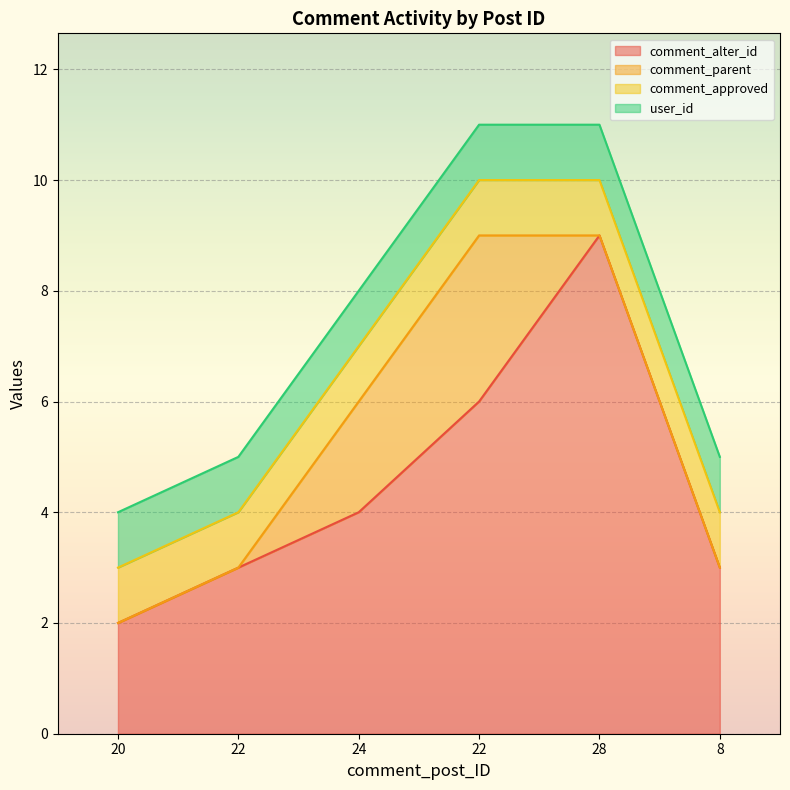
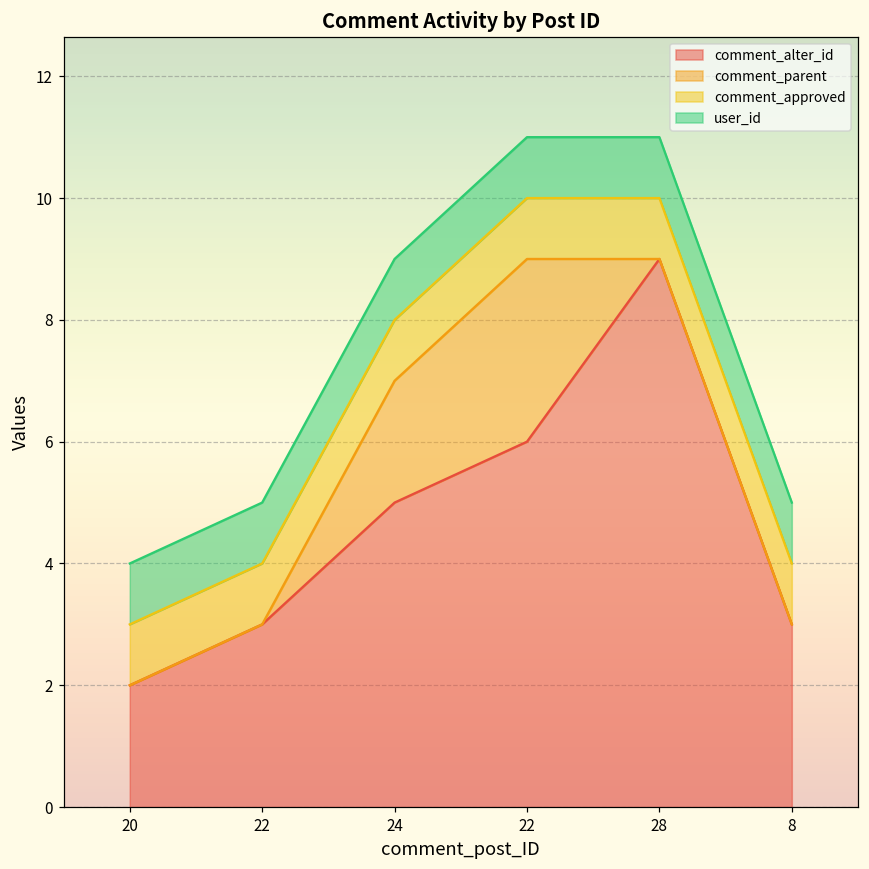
  {
    "comment_alter_id": {
-     "24": 4
+     "24": 5
    },
    "user_id": {
      "20": 1,
      "24": 1,
      "28": 1,
      "8": 1
    }
  }
